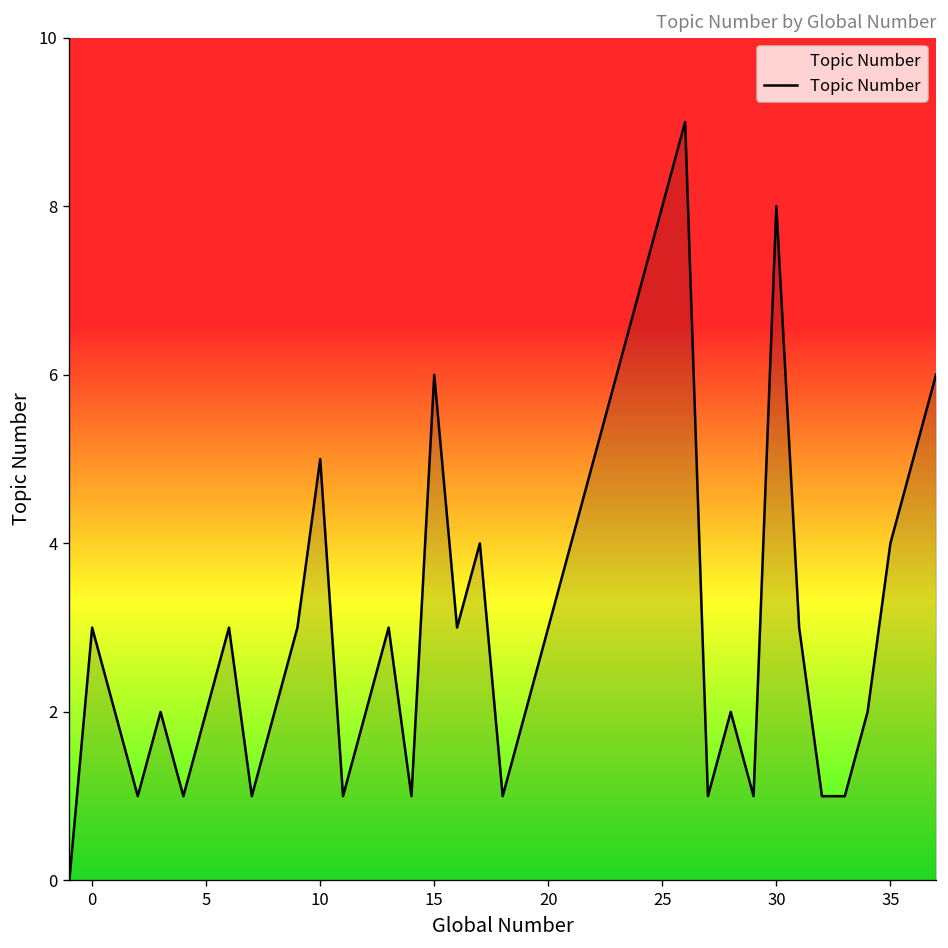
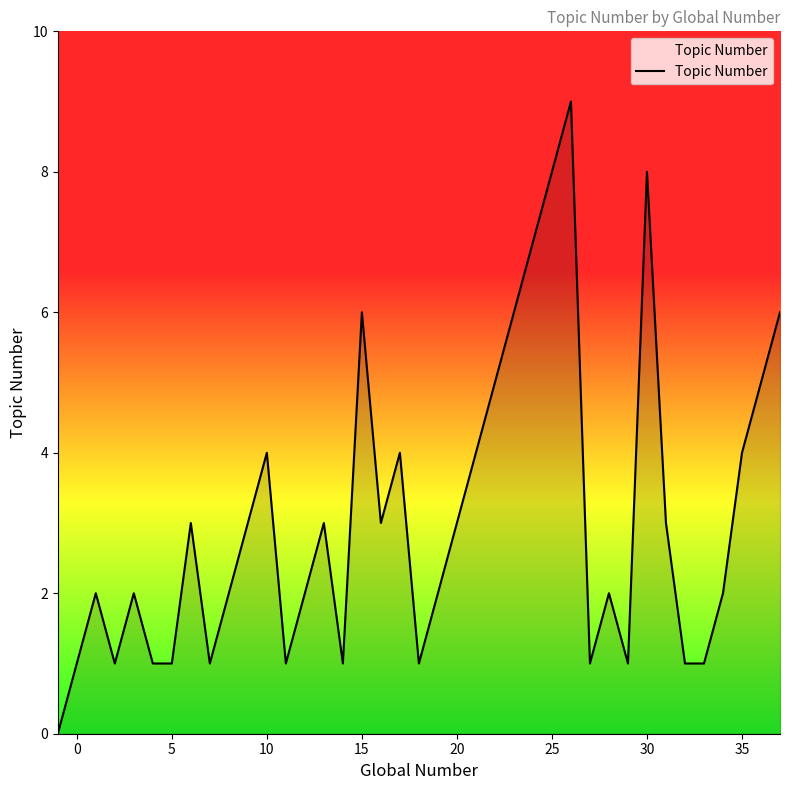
  {
-   "0": 3,
-   "5": 2,
-   "10": 5,
+   "0": 1,
+   "5": 1,
+   "10": 4,
    "15": 6,
    "20": 3,
    "25": 8,
    "30": 8,
    "35": 4
  }
